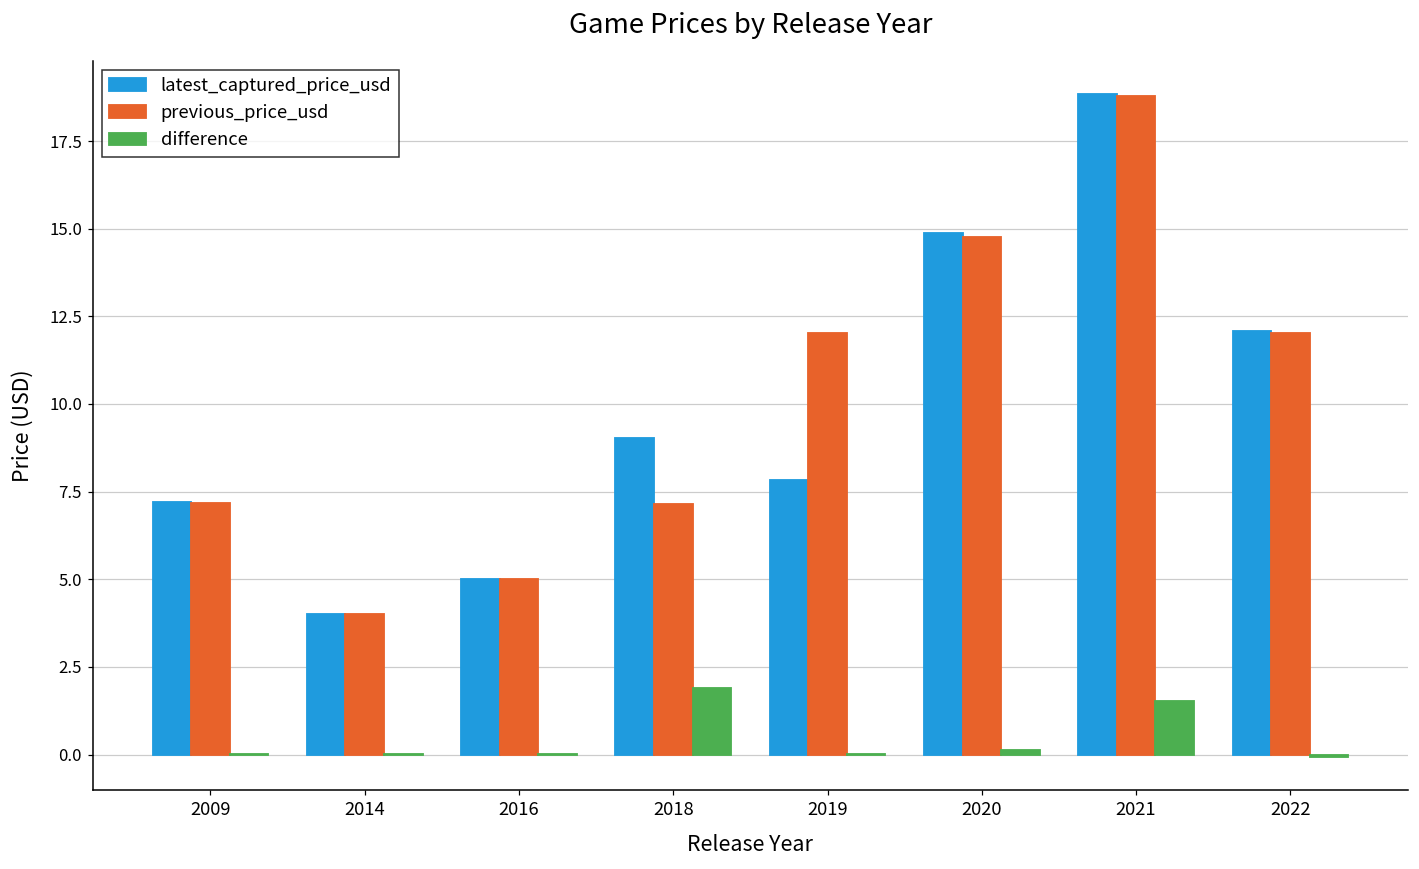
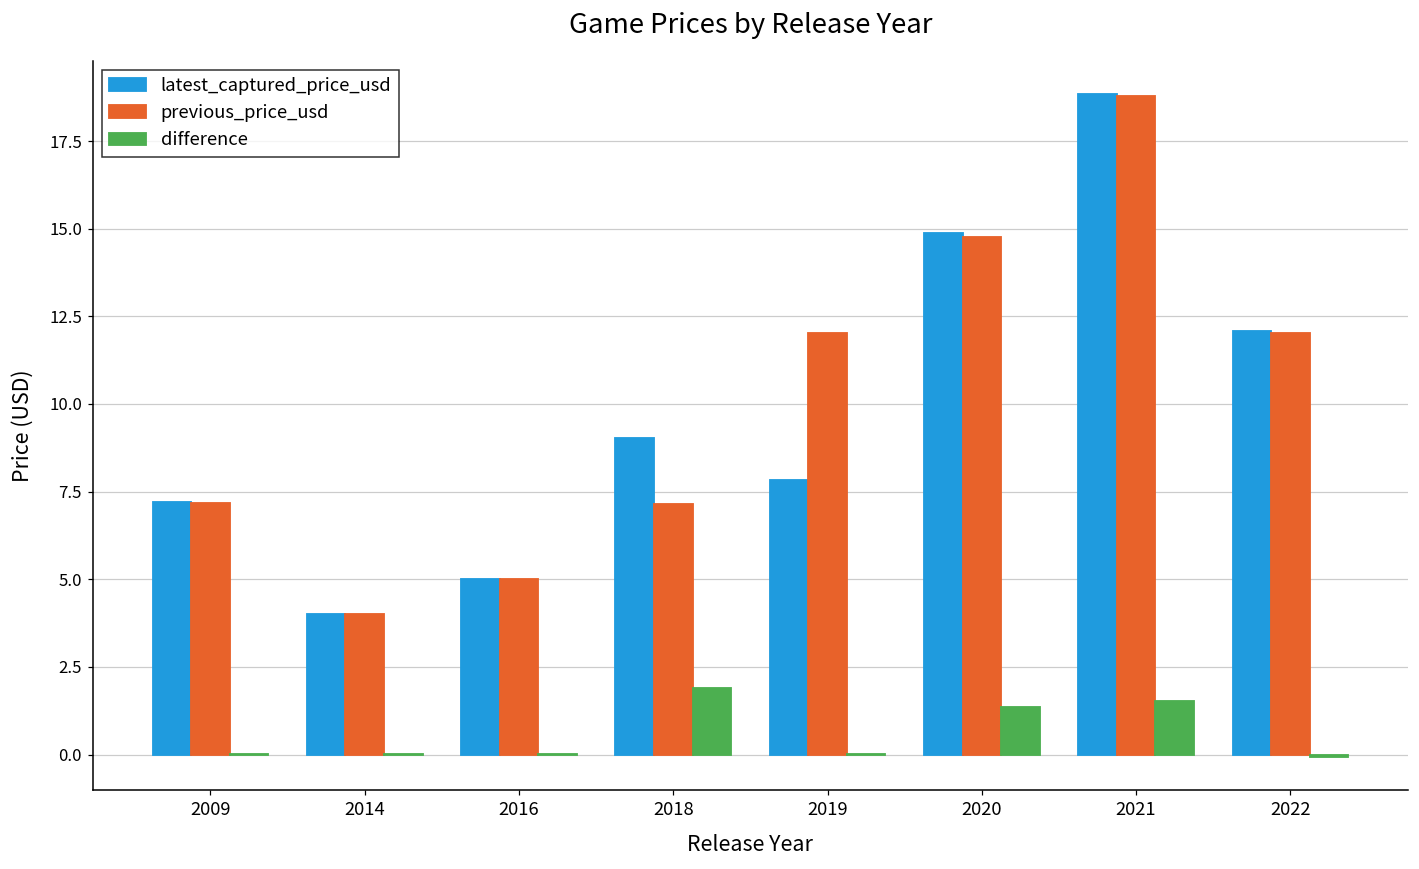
  {
    "latest_captured_price_usd": {
      "2009": 7.2,
      "2014": 4.0,
      "2016": 5.0,
      "2018": 9.0,
      "2019": 7.8,
      "2020": 14.9,
      "2021": 18.9,
      "2022": 12.1
    },
    "previous_price_usd": {
      "2009": 7.2,
      "2014": 4.0,
      "2016": 5.0,
      "2018": 7.2,
      "2019": 12.0,
      "2020": 14.8,
      "2021": 18.8,
      "2022": 12.0
    },
    "difference": {
      "2018": 1.9,
-     "2020": 0.1,
+     "2020": 1.4,
      "2021": 1.5
    }
  }
